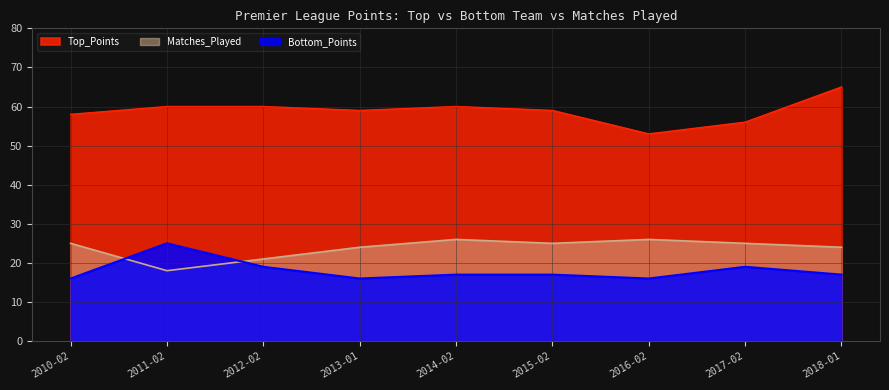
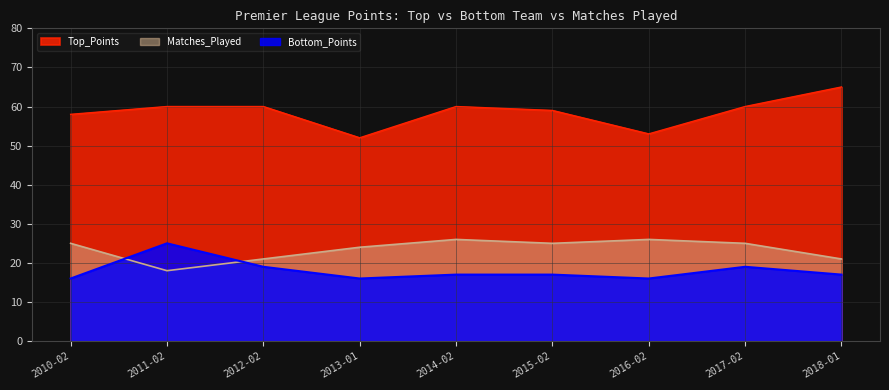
  {
    "Top_Points": {
      "2010-02": 58,
      "2011-02": 60,
      "2012-02": 60,
-     "2013-01": 59,
+     "2013-01": 52,
      "2014-02": 60,
      "2015-02": 59,
      "2016-02": 53,
-     "2017-02": 56,
+     "2017-02": 60,
      "2018-01": 65
    },
    "Matches_Played": {
      "2010-02": 25,
      "2011-02": 18,
      "2012-02": 21,
      "2013-01": 24,
      "2014-02": 26,
      "2015-02": 25,
      "2016-02": 26,
      "2017-02": 25,
-     "2018-01": 24
+     "2018-01": 21
    },
    "Bottom_Points": {
      "2010-02": 16,
      "2011-02": 25,
      "2012-02": 19,
      "2013-01": 16,
      "2014-02": 17,
      "2015-02": 17,
      "2016-02": 16,
      "2017-02": 19,
      "2018-01": 17
    }
  }
